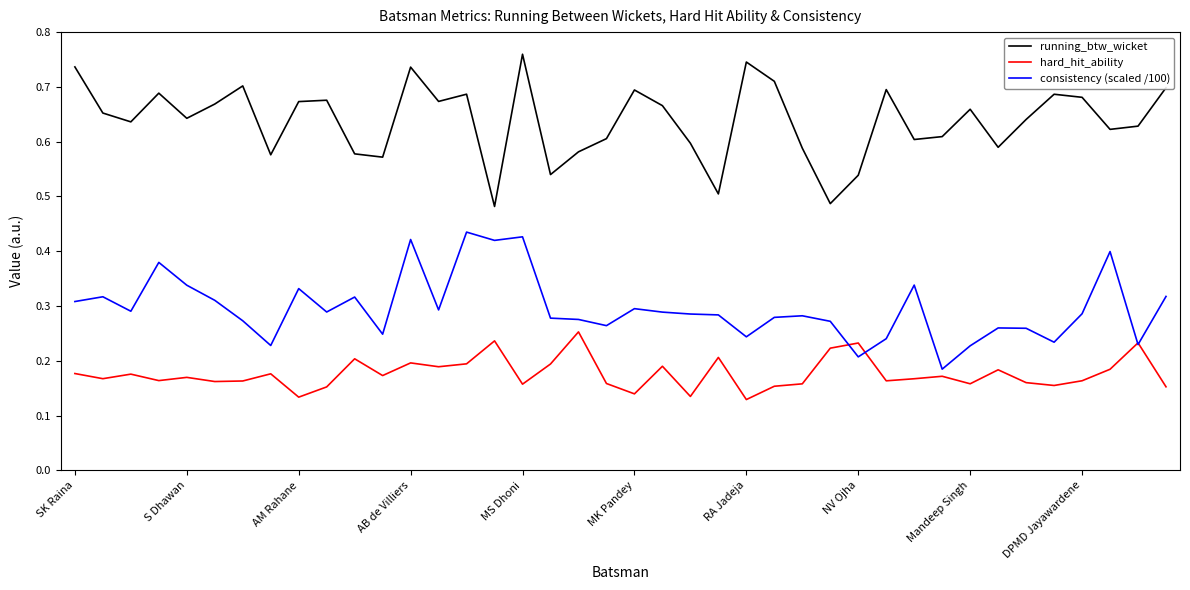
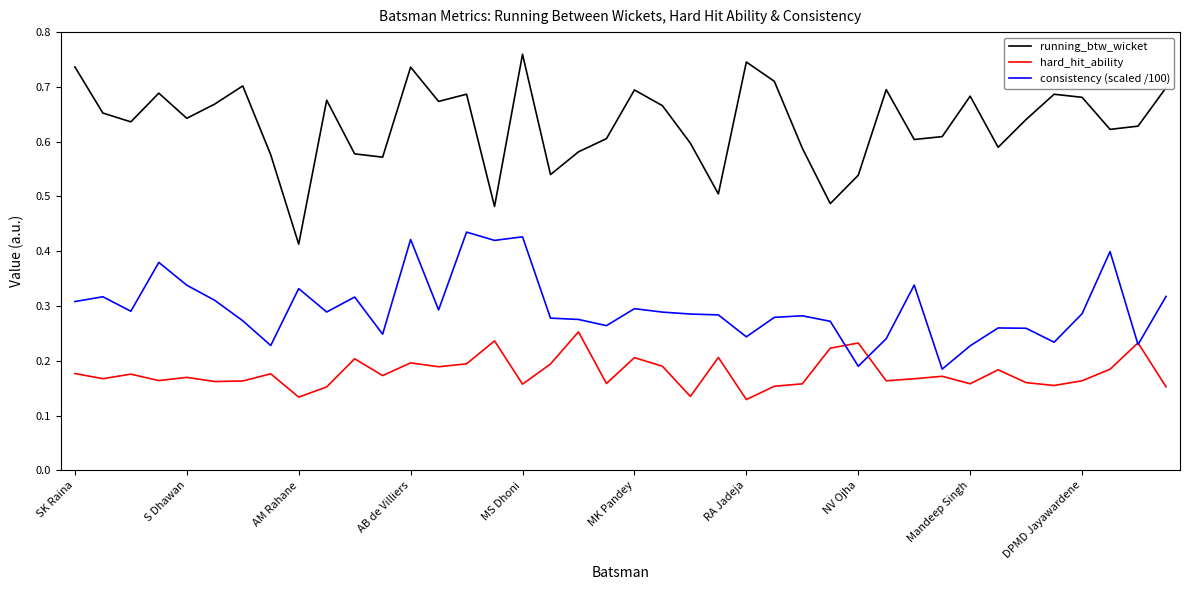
  {
    "running_btw_wicket": {
      "SK Raina": 0.74,
      "S Dhawan": 0.64,
-     "AM Rahane": 0.67,
+     "AM Rahane": 0.41,
      "AB de Villiers": 0.74,
      "MS Dhoni": 0.76,
      "MK Pandey": 0.69,
      "RA Jadeja": 0.75,
      "NV Ojha": 0.54,
-     "Mandeep Singh": 0.66,
+     "Mandeep Singh": 0.68,
      "DPMD Jayawardene": 0.68
    },
    "hard_hit_ability": {
      "SK Raina": 0.18,
      "S Dhawan": 0.17,
      "AM Rahane": 0.13,
      "AB de Villiers": 0.20,
      "MS Dhoni": 0.16,
-     "MK Pandey": 0.14,
+     "MK Pandey": 0.21,
      "RA Jadeja": 0.13,
      "NV Ojha": 0.23,
      "Mandeep Singh": 0.16,
      "DPMD Jayawardene": 0.16
    },
    "consistency (scaled /100)": {
      "SK Raina": 0.31,
      "S Dhawan": 0.34,
      "AM Rahane": 0.33,
      "AB de Villiers": 0.42,
      "MS Dhoni": 0.43,
      "MK Pandey": 0.30,
      "RA Jadeja": 0.24,
-     "NV Ojha": 0.21,
+     "NV Ojha": 0.19,
      "Mandeep Singh": 0.23,
      "DPMD Jayawardene": 0.29
    }
  }
